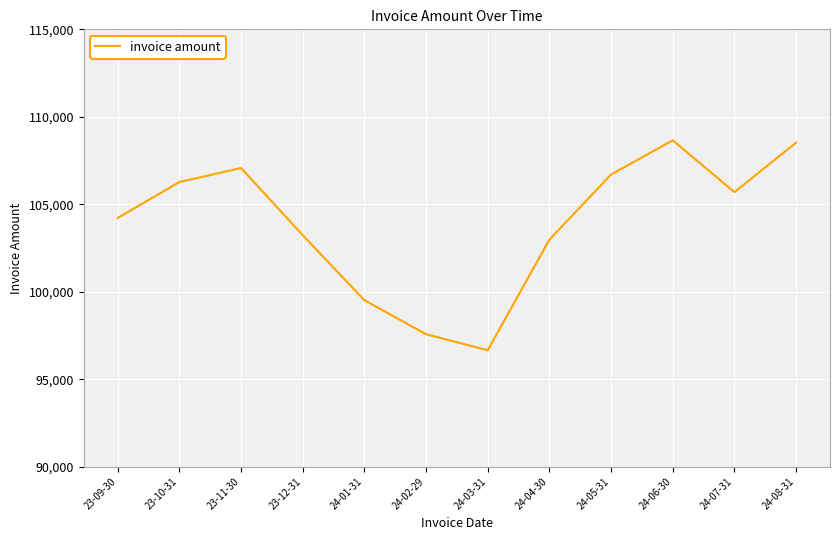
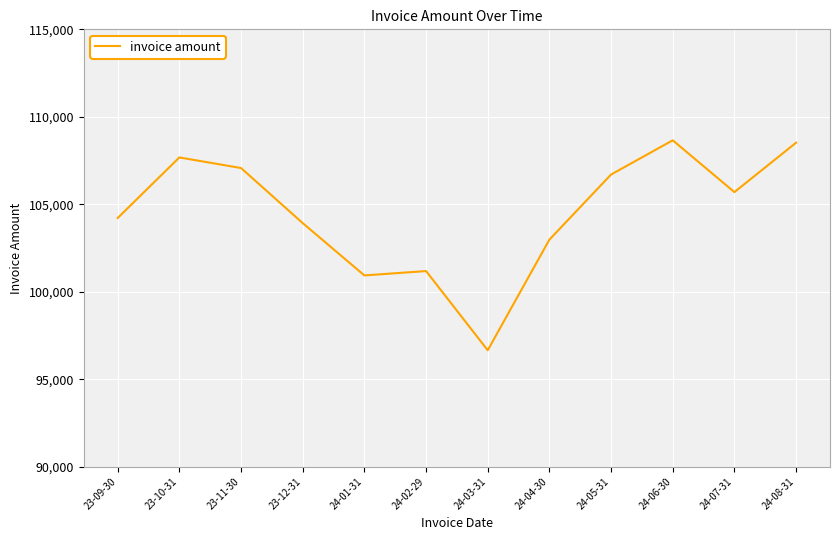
  {
    "23-09-30": "104,200",
-   "23-10-31": "106,300",
+   "23-10-31": "107,700",
    "23-11-30": "107,100",
-   "23-12-31": "103,200",
-   "24-01-31": "99,500",
-   "24-02-29": "97,600",
+   "23-12-31": "103,900",
+   "24-01-31": "100,900",
+   "24-02-29": "101,200",
    "24-03-31": "96,700",
    "24-04-30": "103,000",
    "24-05-31": "106,700",
    "24-06-30": "108,700",
    "24-07-31": "105,700",
    "24-08-31": "108,500"
  }
